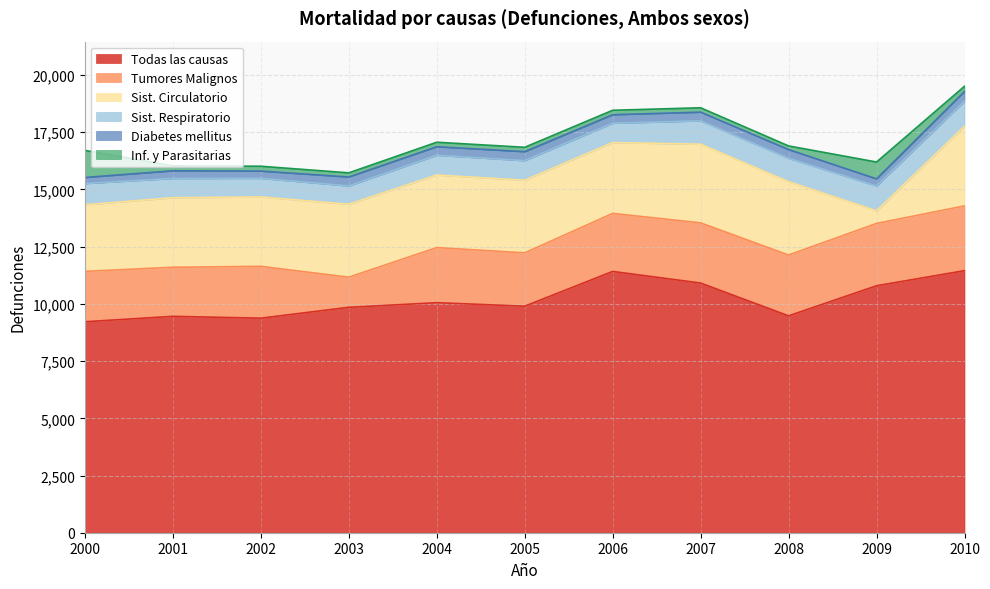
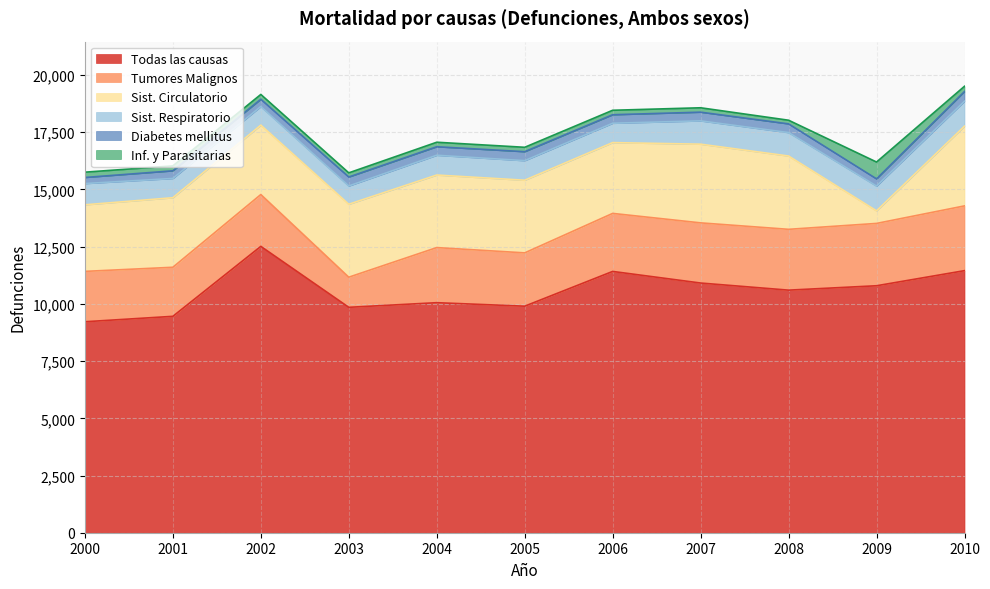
  {
    "Todas las causas": {
      "2000": "9,200",
      "2001": "9,500",
-     "2002": "9,400",
+     "2002": "12,500",
      "2003": "9,900",
      "2004": "10,100",
      "2005": "9,900",
      "2006": "11,400",
      "2007": "10,900",
-     "2008": "9,500",
+     "2008": "10,600",
      "2009": "10,800",
      "2010": "11,500"
    },
    "Tumores Malignos": {
      "2000": "2,200",
      "2001": "2,100",
      "2002": "2,300",
      "2003": "1,300",
      "2004": "2,400",
      "2005": "2,300",
      "2006": "2,500",
      "2007": "2,600",
      "2008": "2,700",
      "2009": "2,700",
      "2010": "2,800"
    },
    "Sist. Circulatorio": {
      "2000": "2,900",
      "2001": "3,000",
      "2002": "3,000",
      "2003": "3,200",
      "2004": "3,200",
      "2005": "3,200",
      "2006": "3,100",
      "2007": "3,400",
      "2008": "3,200",
      "2009": "500",
      "2010": "3,500"
    },
    "Sist. Respiratorio": {
      "2000": "900",
      "2001": "800",
      "2002": "800",
      "2003": "800",
      "2004": "900",
      "2005": "900",
      "2006": "800",
      "2007": "1,000",
      "2008": "1,000",
      "2009": "1,100",
      "2010": "1,100"
    },
    "Diabetes mellitus": {
      "2000": "300",
      "2001": "300",
      "2002": "300",
      "2003": "400",
      "2004": "400",
      "2005": "400",
      "2006": "400",
      "2007": "400",
      "2008": "400",
      "2009": "300",
      "2010": "400"
    },
    "Inf. y Parasitarias": {
-     "2000": "1,200",
+     "2000": "200",
      "2002": "200",
      "2003": "200",
      "2004": "200",
      "2005": "200",
      "2006": "200",
      "2007": "200",
      "2008": "200",
      "2009": "700",
      "2010": "200"
    }
  }
